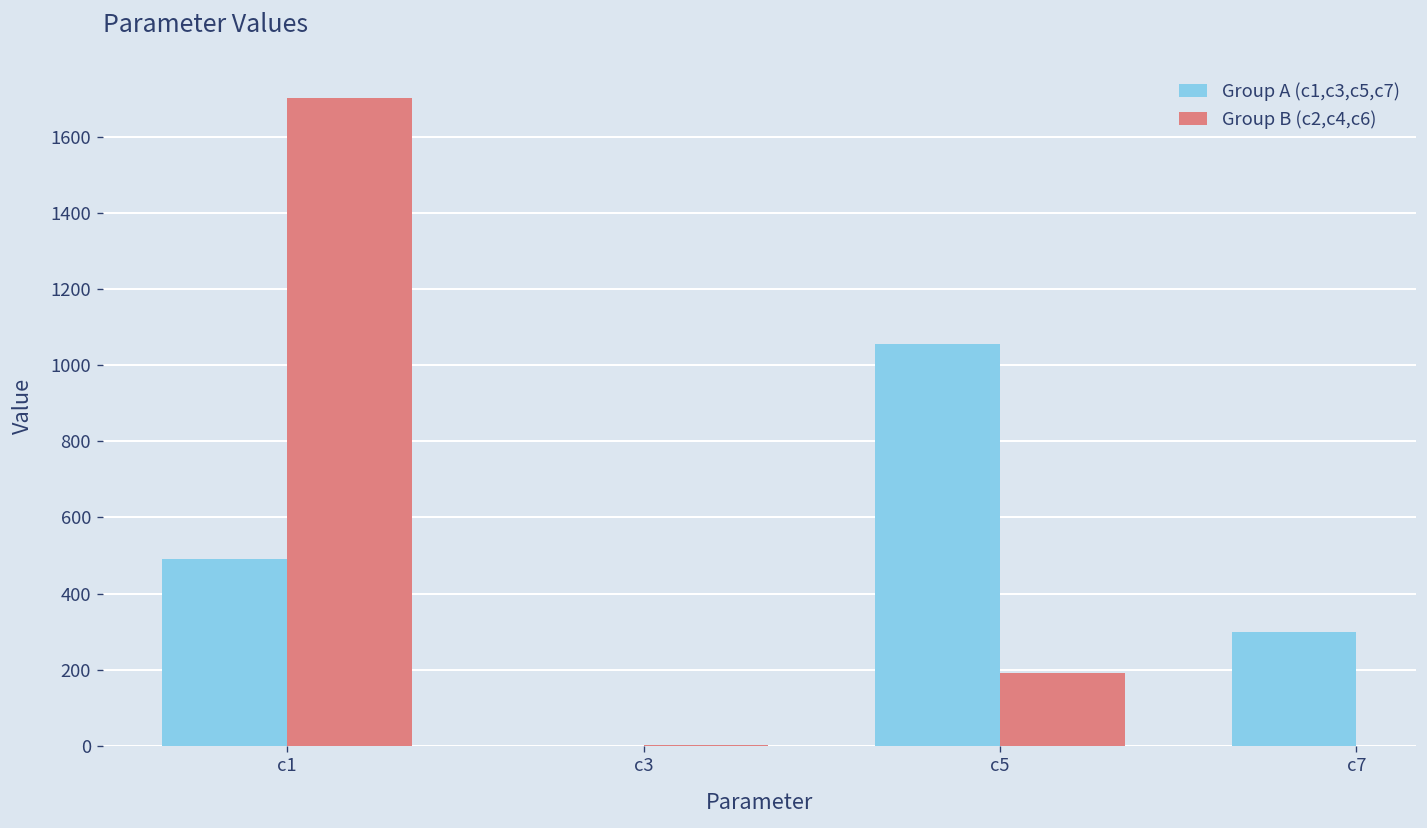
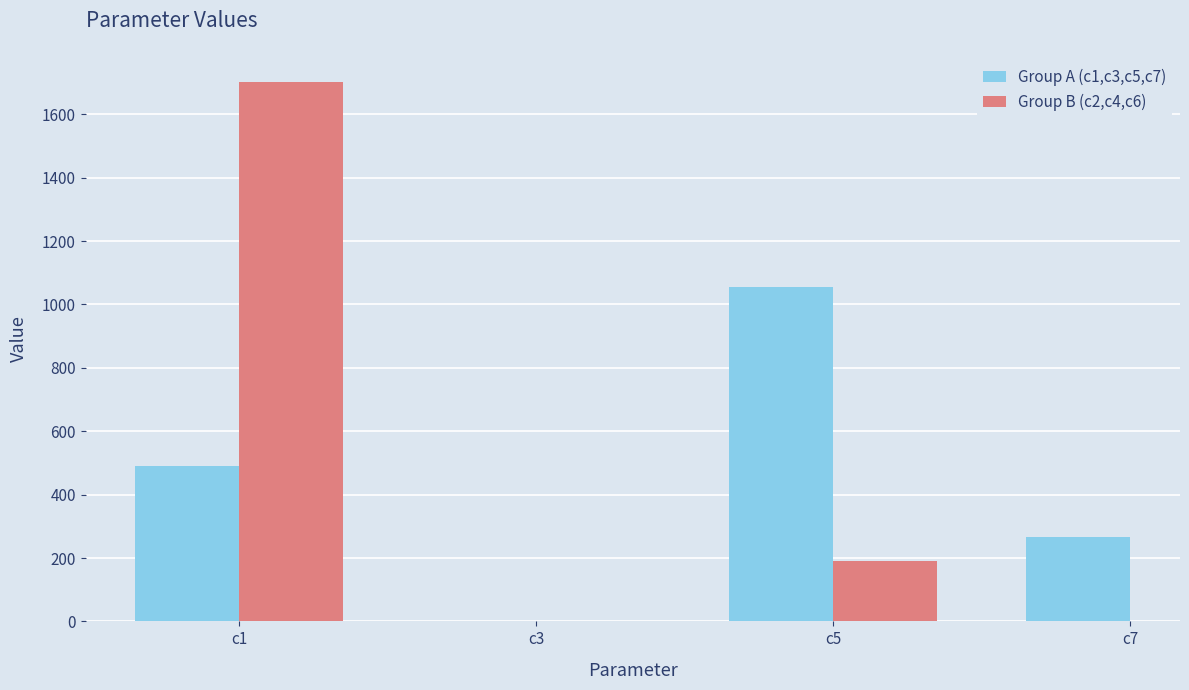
  {
    "Group A (c1,c3,c5,c7)": {
      "c1": 490,
      "c5": 1060,
-     "c7": 300
+     "c7": 270
    }
  }
